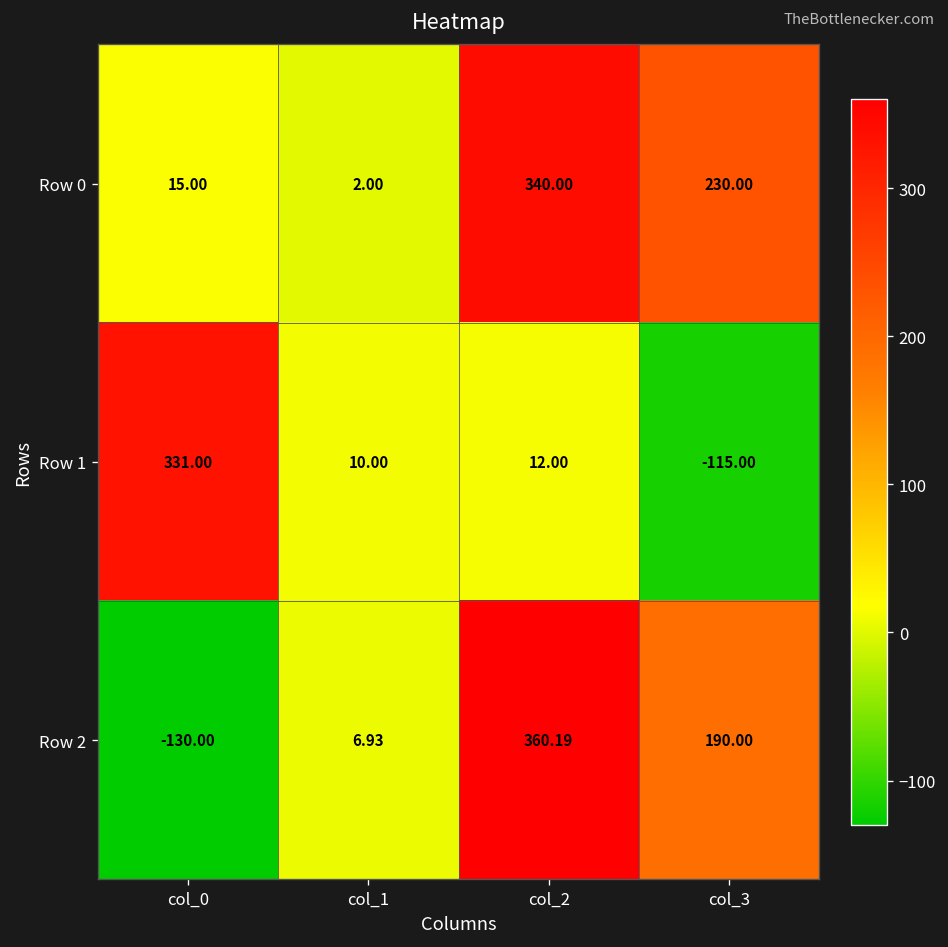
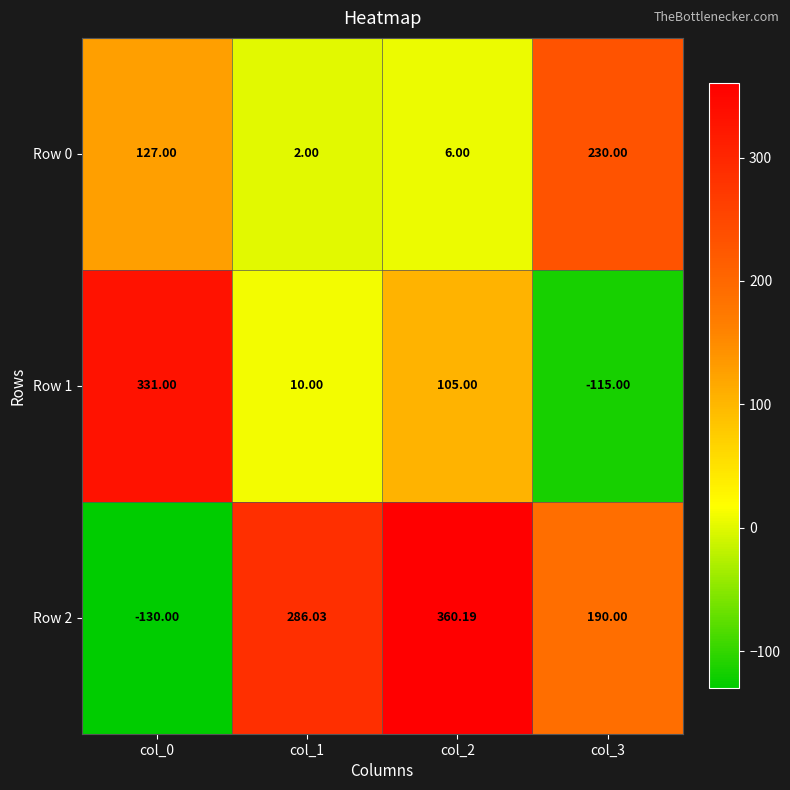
  {
    "Row 0": {
-     "col_0": 15.00,
+     "col_0": 127.00,
      "col_1": 2.00,
-     "col_2": 340.00,
+     "col_2": 6.00,
      "col_3": 230.00
    },
    "Row 1": {
      "col_0": 331.00,
      "col_1": 10.00,
-     "col_2": 12.00,
+     "col_2": 105.00,
      "col_3": -115.00
    },
    "Row 2": {
      "col_0": -130.00,
-     "col_1": 6.93,
+     "col_1": 286.03,
      "col_2": 360.19,
      "col_3": 190.00
    }
  }
